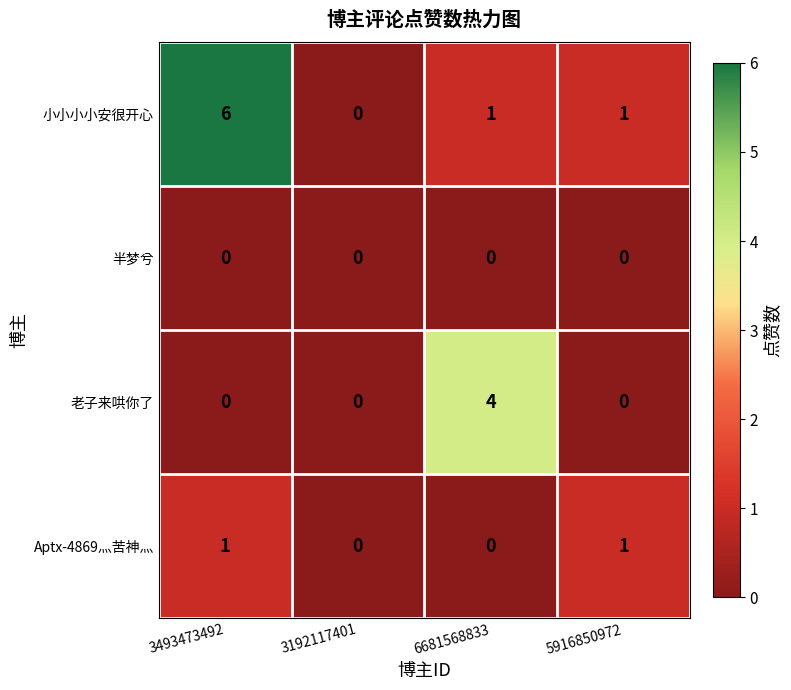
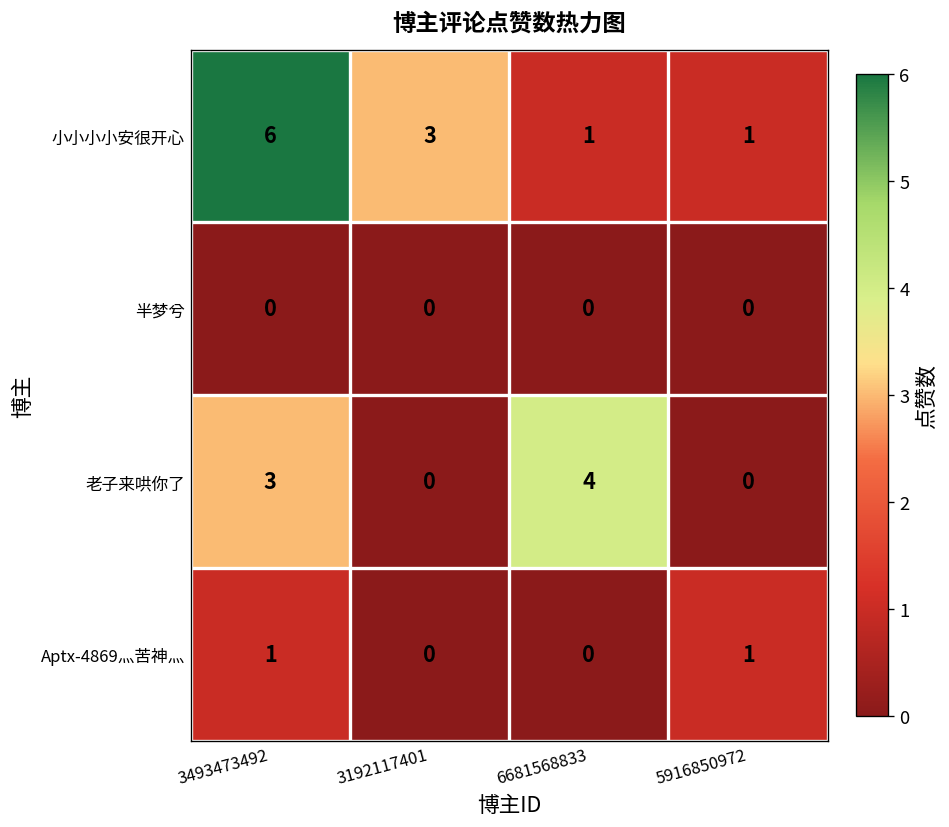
  {
    "小小小小安很开心": {
      "3493473492": 6,
-     "3192117401": 0,
+     "3192117401": 3,
      "6681568833": 1,
      "5916850972": 1
    },
    "半梦兮": {
      "3493473492": 0,
      "3192117401": 0,
      "6681568833": 0,
      "5916850972": 0
    },
    "老子来哄你了": {
-     "3493473492": 0,
+     "3493473492": 3,
      "3192117401": 0,
      "6681568833": 4,
      "5916850972": 0
    },
    "Aptx-4869灬苦神灬": {
      "3493473492": 1,
      "3192117401": 0,
      "6681568833": 0,
      "5916850972": 1
    }
  }
